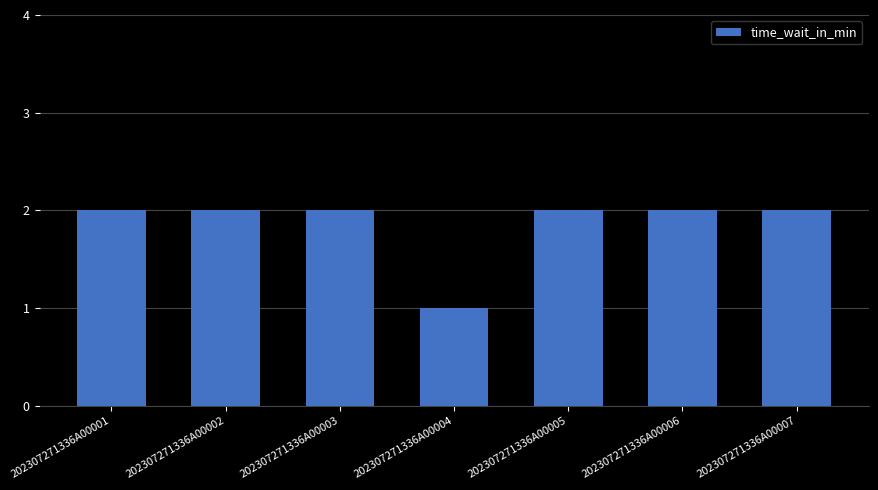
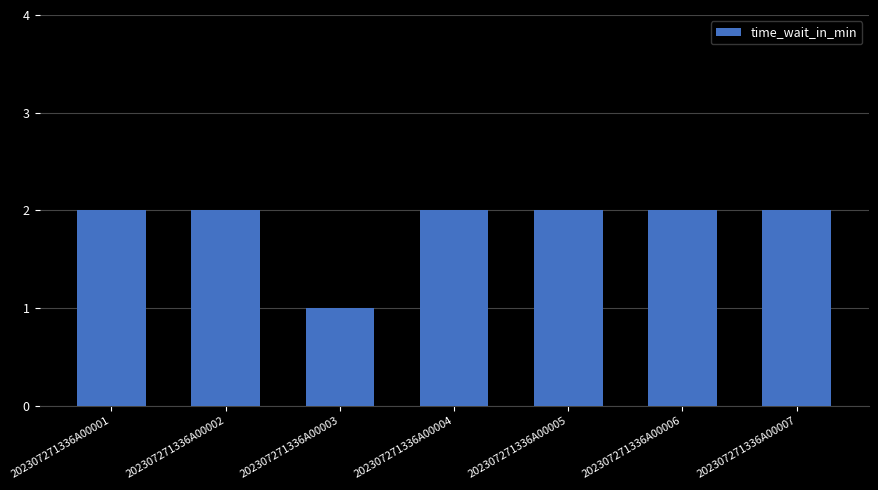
  {
    "202307271336A00001": 2,
    "202307271336A00002": 2,
-   "202307271336A00003": 2,
-   "202307271336A00004": 1,
+   "202307271336A00003": 1,
+   "202307271336A00004": 2,
    "202307271336A00005": 2,
    "202307271336A00006": 2,
    "202307271336A00007": 2
  }
